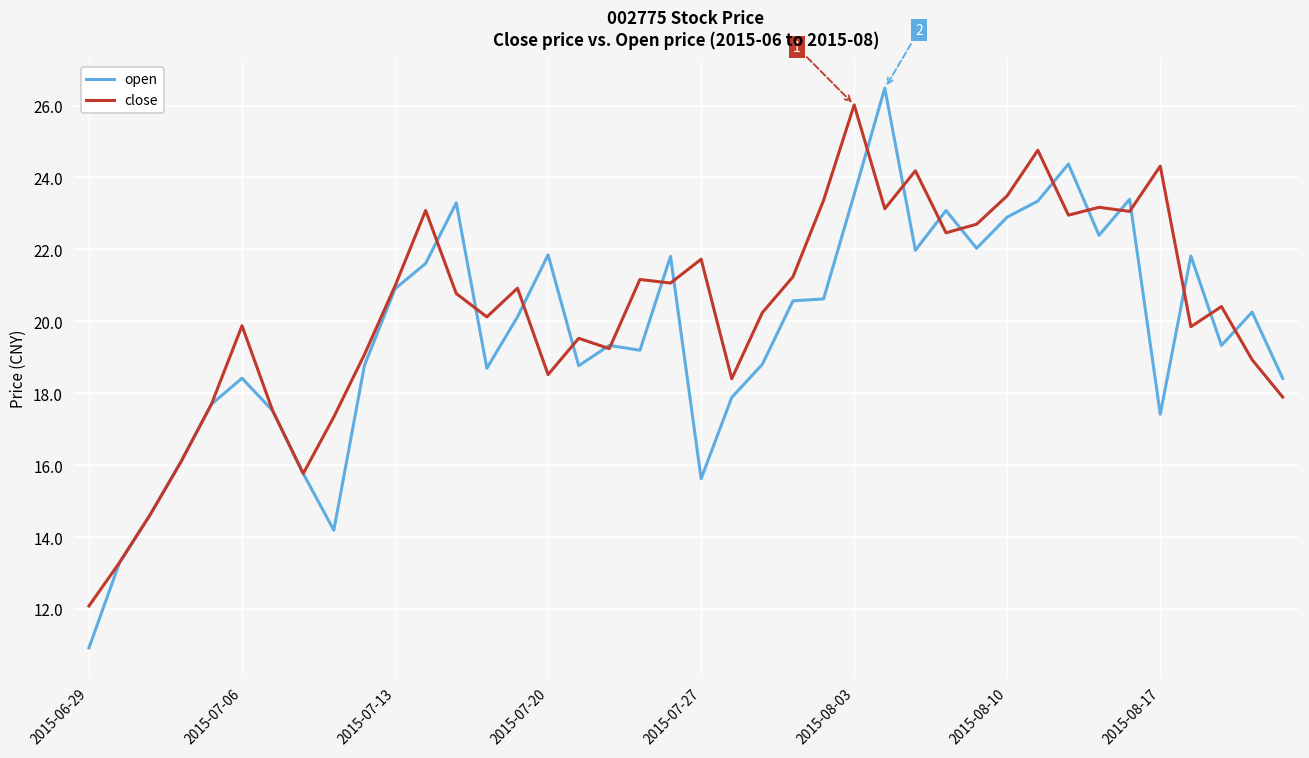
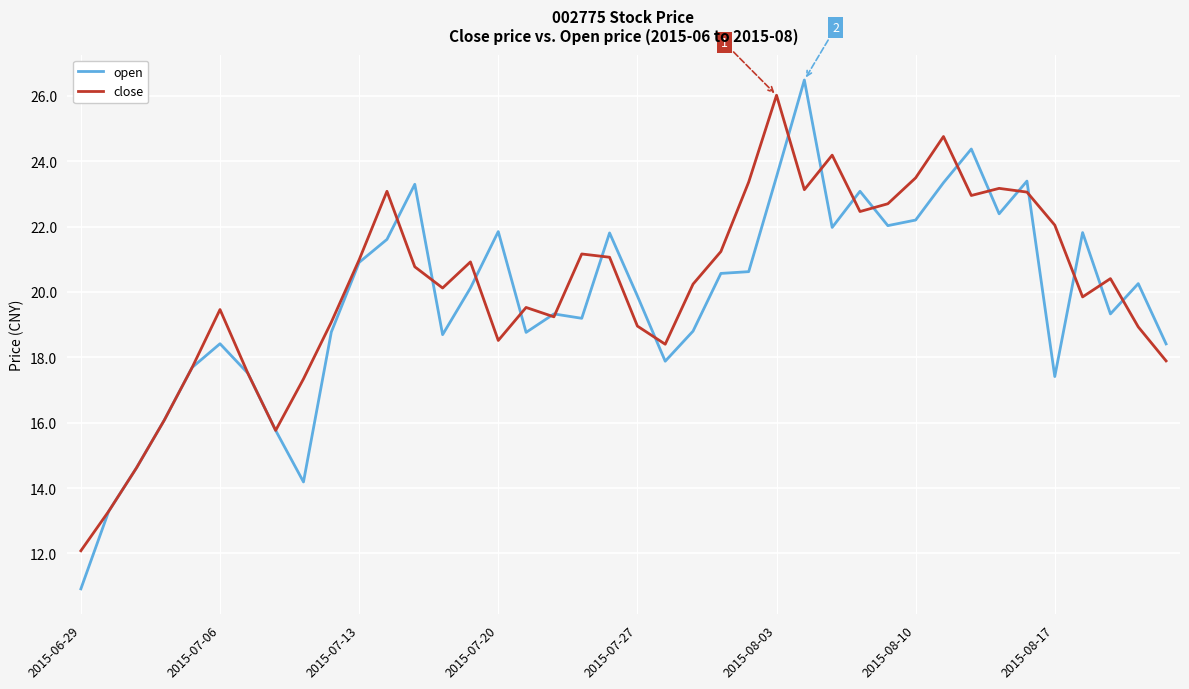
  {
    "open": {
      "2015-06-29": 10.9,
      "2015-07-06": 18.4,
      "2015-07-13": 20.9,
      "2015-07-20": 21.8,
-     "2015-07-27": 15.6,
+     "2015-07-27": 19.9,
      "2015-08-03": 23.5,
-     "2015-08-10": 22.9,
+     "2015-08-10": 22.2,
      "2015-08-17": 17.4
    },
    "close": {
      "2015-06-29": 12.1,
-     "2015-07-06": 19.9,
+     "2015-07-06": 19.5,
      "2015-07-13": 21.0,
      "2015-07-20": 18.5,
-     "2015-07-27": 21.7,
+     "2015-07-27": 19.0,
      "2015-08-03": 26.0,
      "2015-08-10": 23.5,
-     "2015-08-17": 24.3
+     "2015-08-17": 22.0
    }
  }
